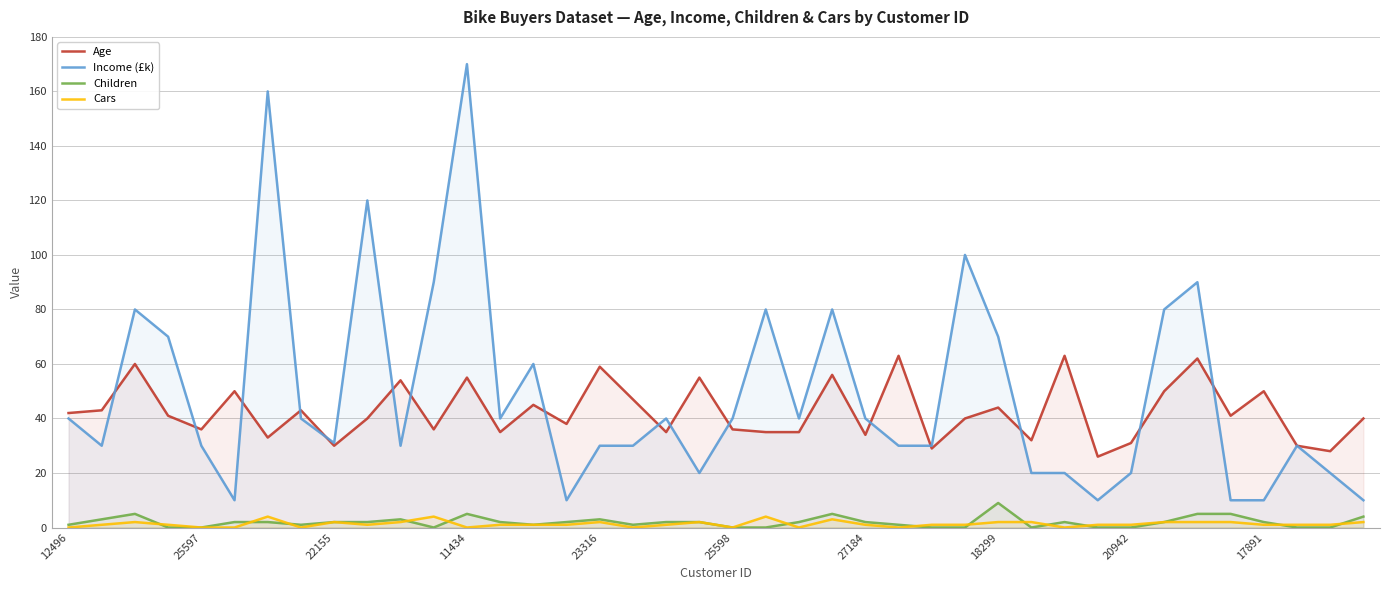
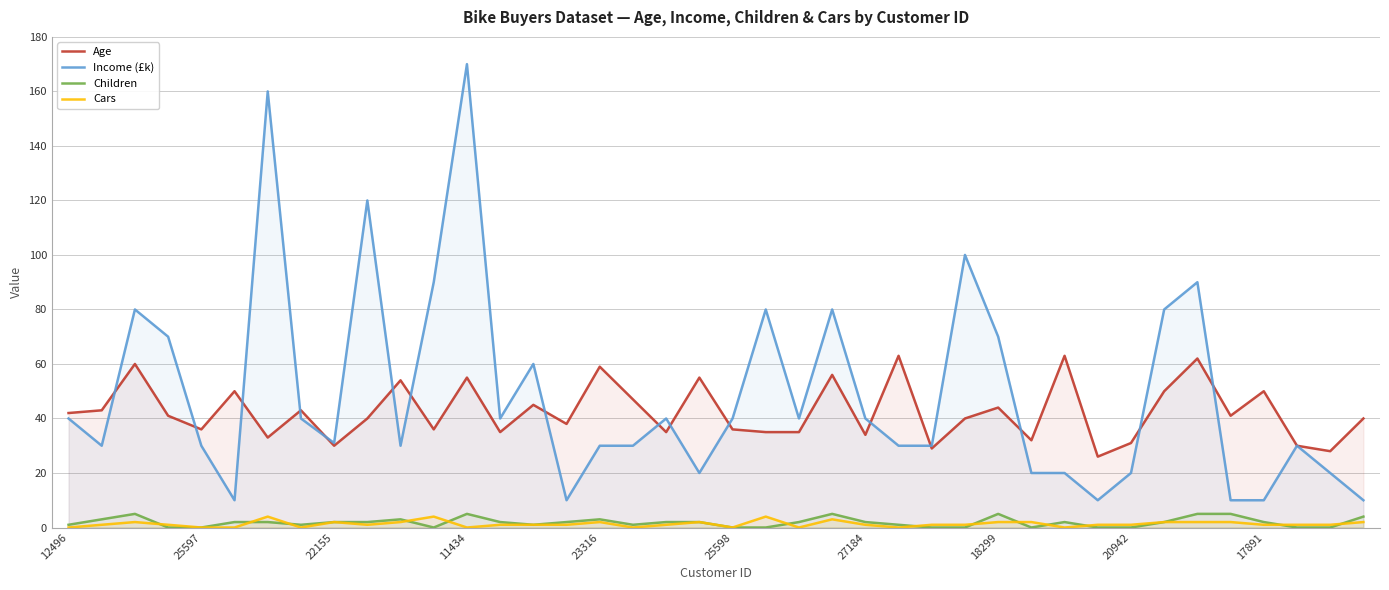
  {
    "Age": {
      "12496": 42,
      "25597": 36,
      "22155": 30,
      "11434": 55,
      "23316": 59,
      "25598": 36,
      "27184": 34,
      "18299": 44,
      "20942": 31,
      "17891": 50
    },
    "Income (£k)": {
      "12496": 40,
      "25597": 30,
      "22155": 31,
      "11434": 170,
      "23316": 30,
      "25598": 40,
      "27184": 40,
      "18299": 70,
      "20942": 20,
      "17891": 10
    },
    "Children": {
      "12496": 1,
      "11434": 5,
      "23316": 3,
      "27184": 2,
-     "18299": 9,
+     "18299": 5,
      "20942": 0,
      "17891": 2
    },
    "Cars": {
      "12496": 0,
      "11434": 0,
      "23316": 2,
      "27184": 1,
      "18299": 2,
      "20942": 1,
      "17891": 1
    }
  }
